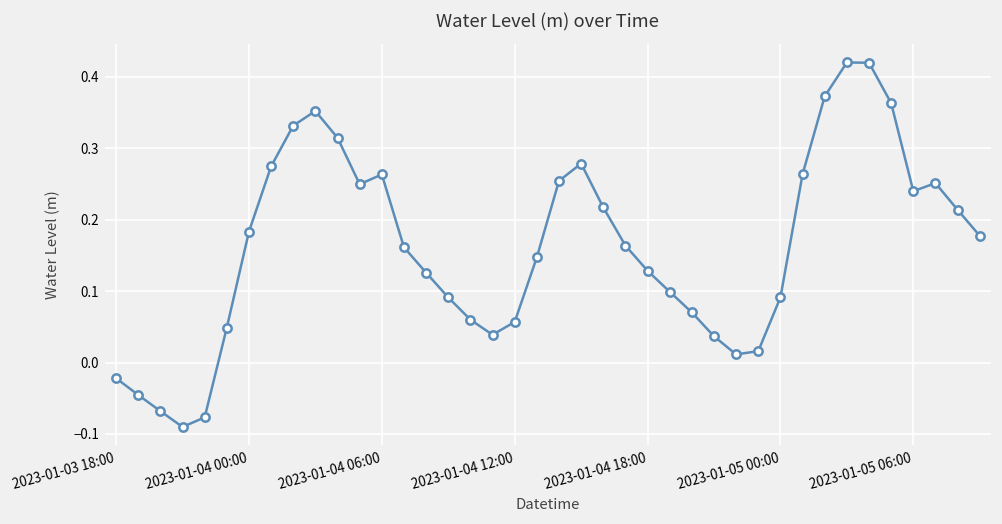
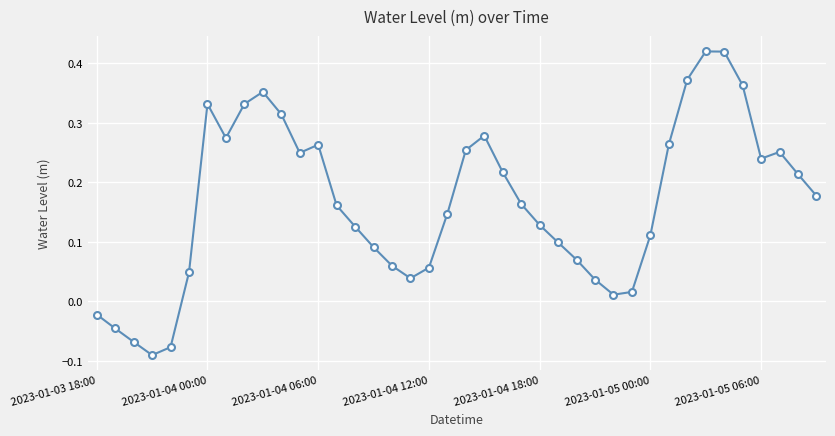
  {
    "2023-01-03 18:00": -0.02,
-   "2023-01-04 00:00": 0.18,
+   "2023-01-04 00:00": 0.33,
    "2023-01-04 06:00": 0.26,
    "2023-01-04 12:00": 0.06,
    "2023-01-04 18:00": 0.13,
-   "2023-01-05 00:00": 0.09,
+   "2023-01-05 00:00": 0.11,
    "2023-01-05 06:00": 0.24
  }
